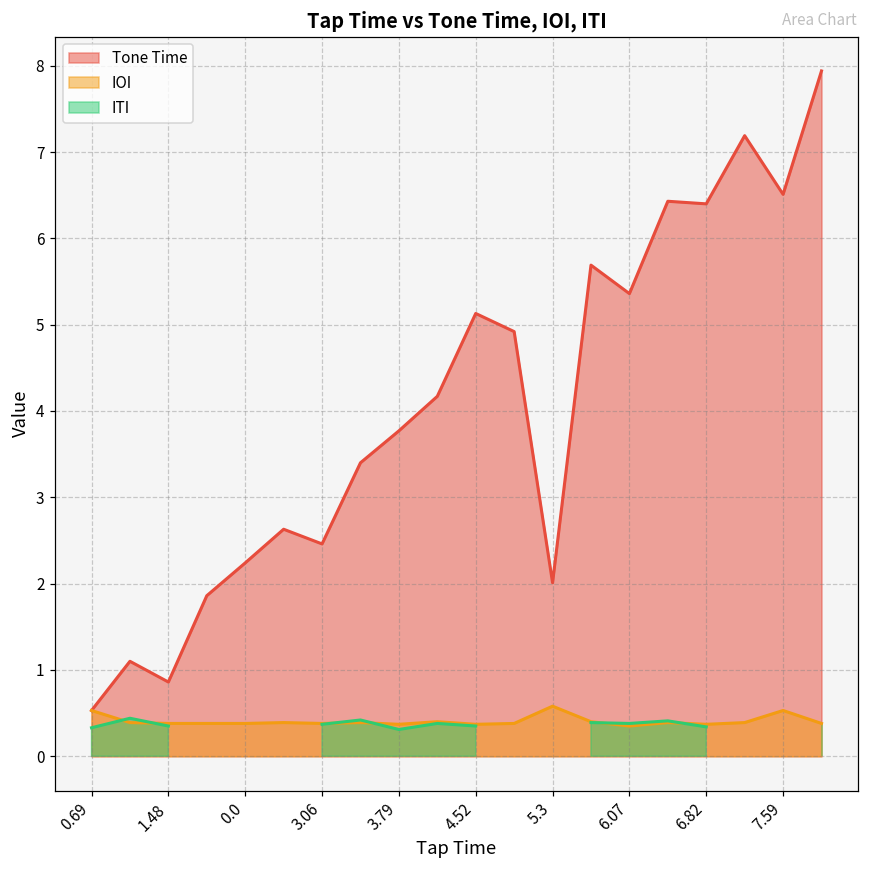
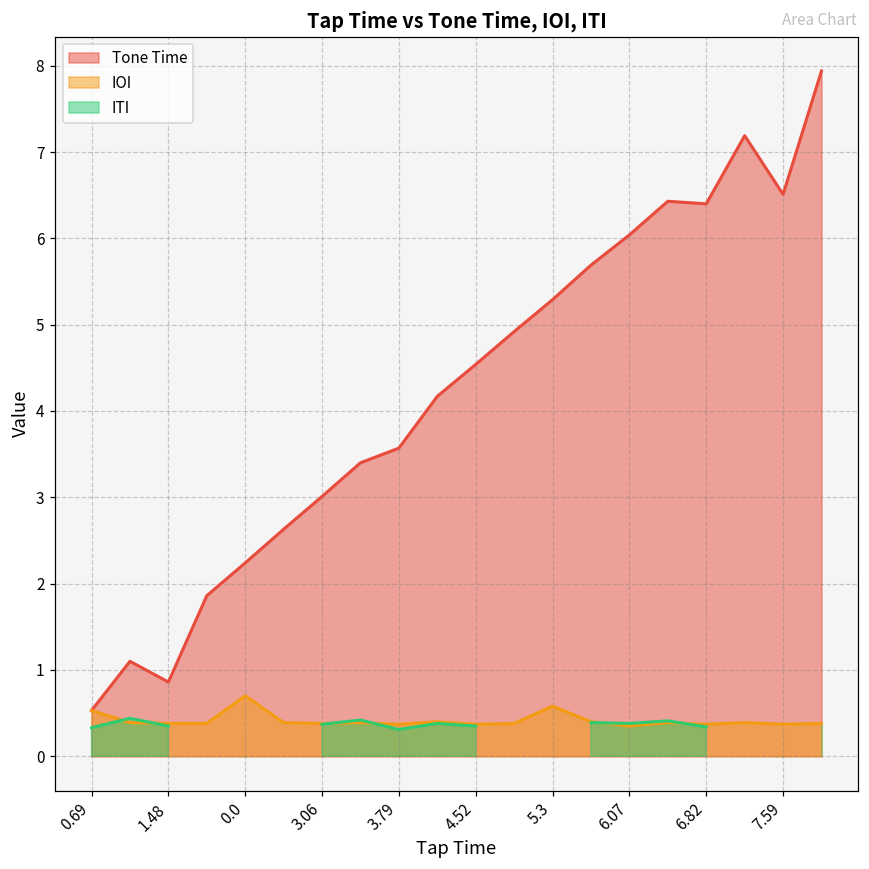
  {
    "Tone Time": {
      "1.48": 0.9,
      "0.0": 2.2,
-     "3.06": 2.5,
-     "3.79": 3.8,
-     "4.52": 5.1,
-     "5.3": 2.0,
-     "6.07": 5.4,
+     "3.06": 3.0,
+     "3.79": 3.6,
+     "4.52": 4.5,
+     "5.3": 5.3,
+     "6.07": 6.0,
      "6.82": 6.4,
      "7.59": 6.5
    },
    "IOI": {
-     "0.0": 0.4,
+     "0.0": 0.7,
      "3.79": 0.4,
      "5.3": 0.6,
-     "7.59": 0.5
+     "7.59": 0.4
    }
  }
